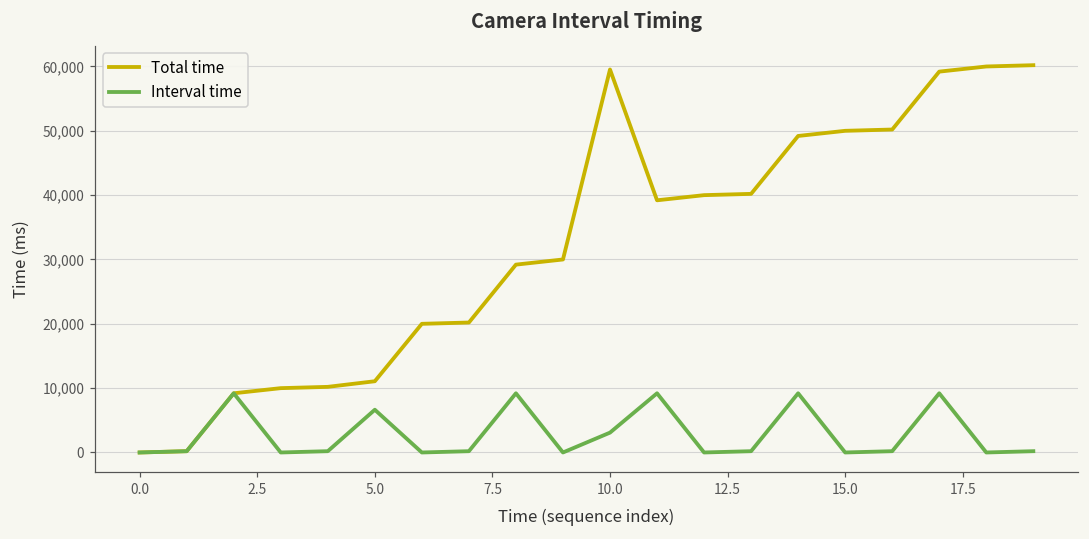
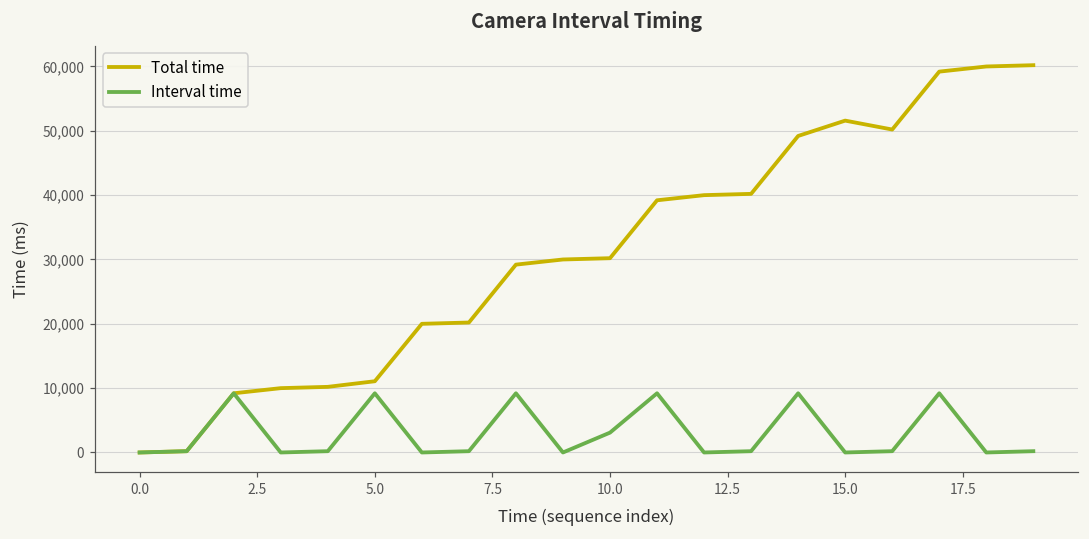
  {
    "Total time": {
      "5.0": "11,000",
-     "10.0": "60,000",
-     "15.0": "50,000"
+     "10.0": "30,000",
+     "15.0": "52,000"
    },
    "Interval time": {
-     "5.0": "7,000",
+     "5.0": "9,000",
      "10.0": "3,000",
      "15.0": "0"
    }
  }
